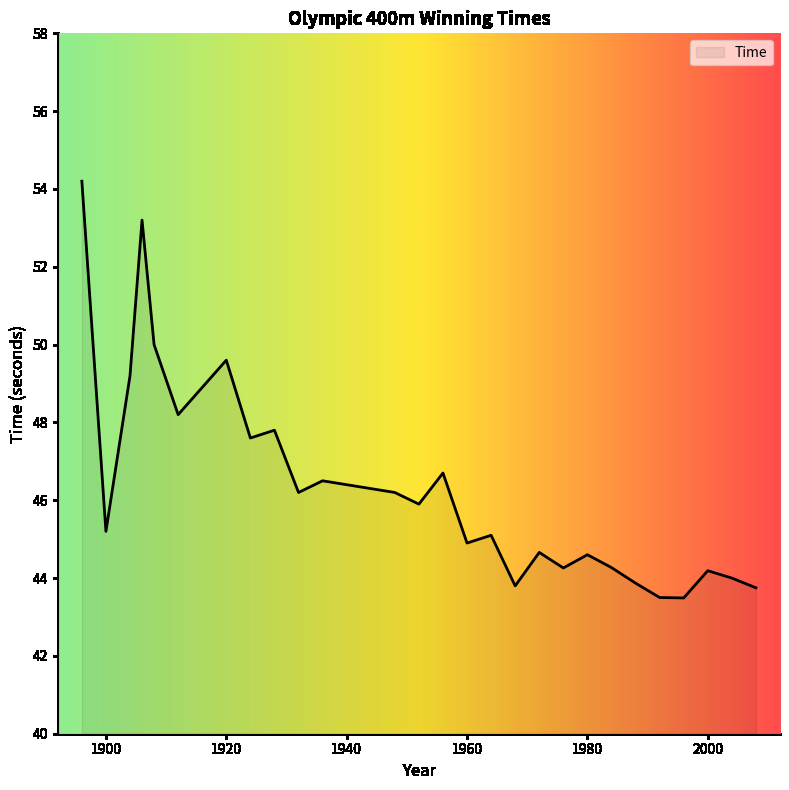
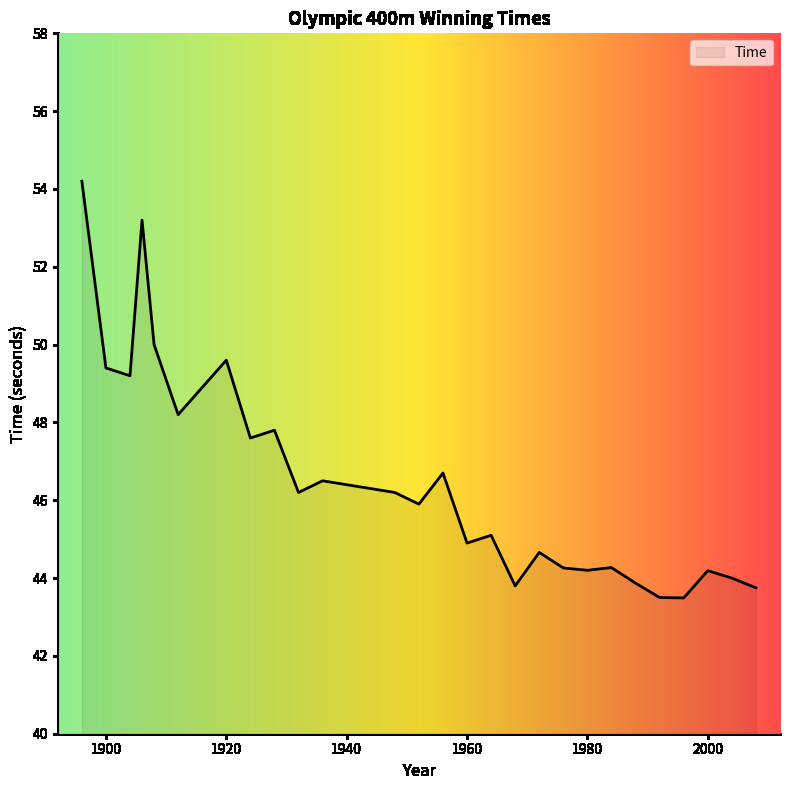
  {
-   "1900": 45.2,
+   "1900": 49.4,
    "1920": 49.6,
    "1960": 44.9,
-   "1980": 44.6,
+   "1980": 44.2,
    "2000": 44.2
  }
